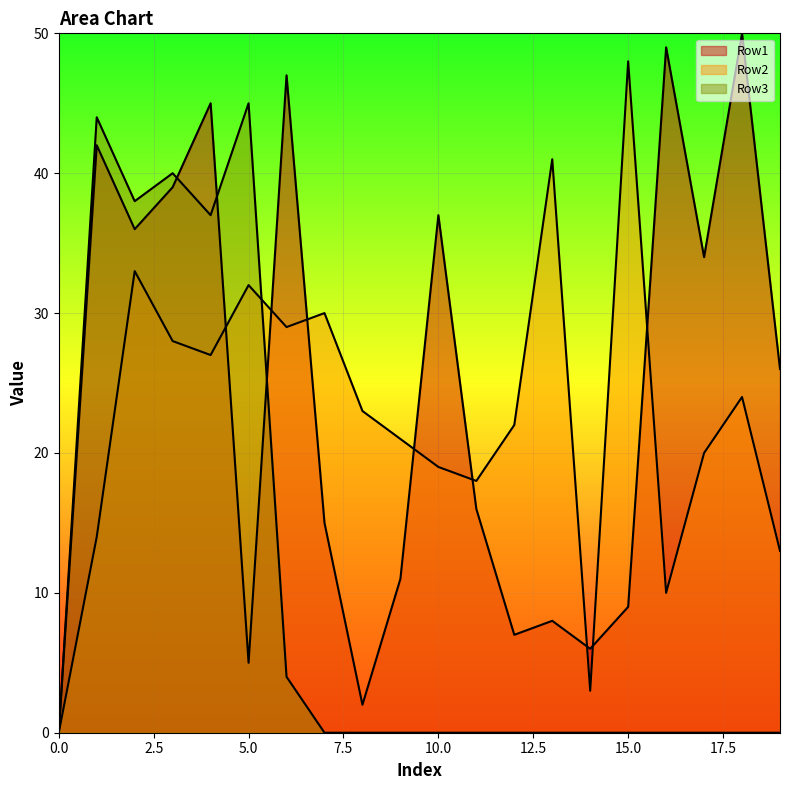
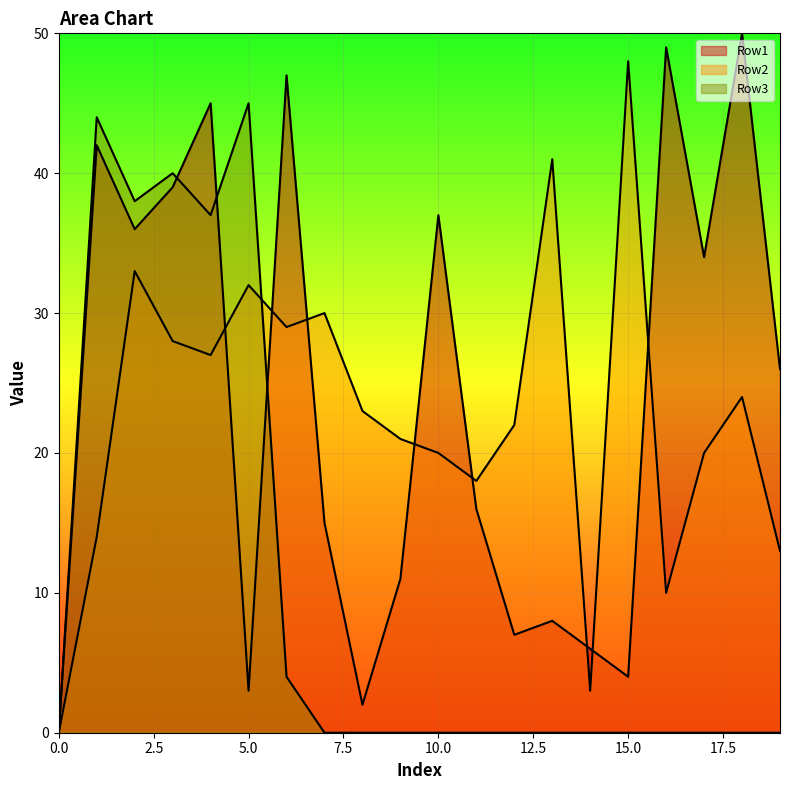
  {
    "Row1": {
-     "5.0": 5,
+     "5.0": 3,
      "10.0": 37,
-     "15.0": 9
+     "15.0": 4
    },
    "Row2": {
      "5.0": 32,
-     "10.0": 19,
+     "10.0": 20,
      "15.0": 48
    },
    "Row3": {
      "5.0": 45,
      "10.0": 0,
      "15.0": 0
    }
  }
